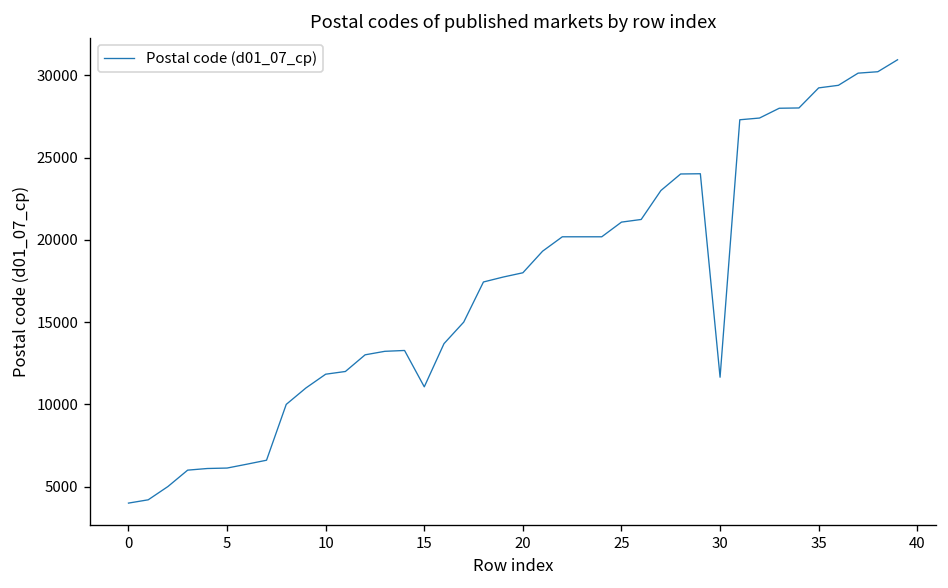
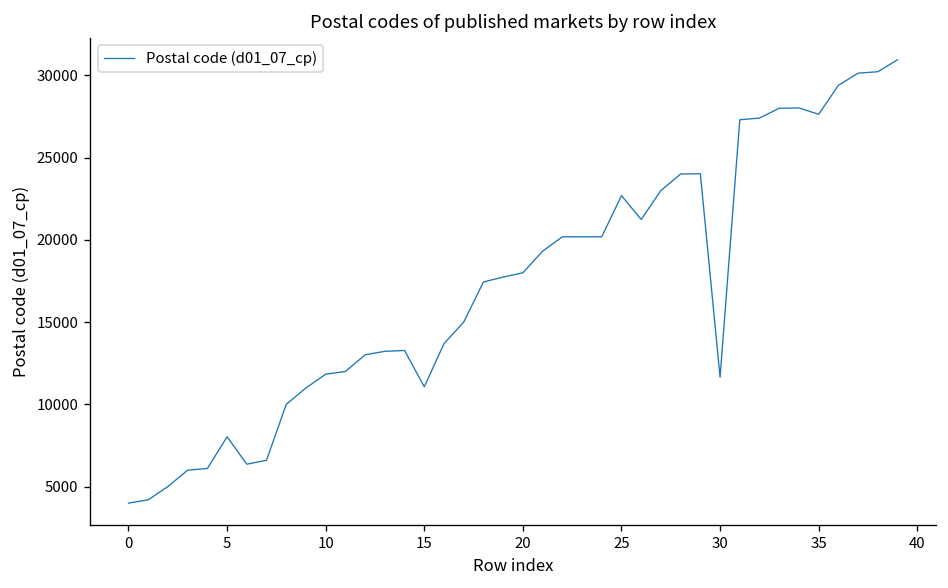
  {
    "0": 4000,
-   "5": 6100,
+   "5": 8000,
    "10": 11800,
    "15": 11100,
    "20": 18000,
-   "25": 21100,
+   "25": 22700,
    "30": 11700,
-   "35": 29200
+   "35": 27600
  }
